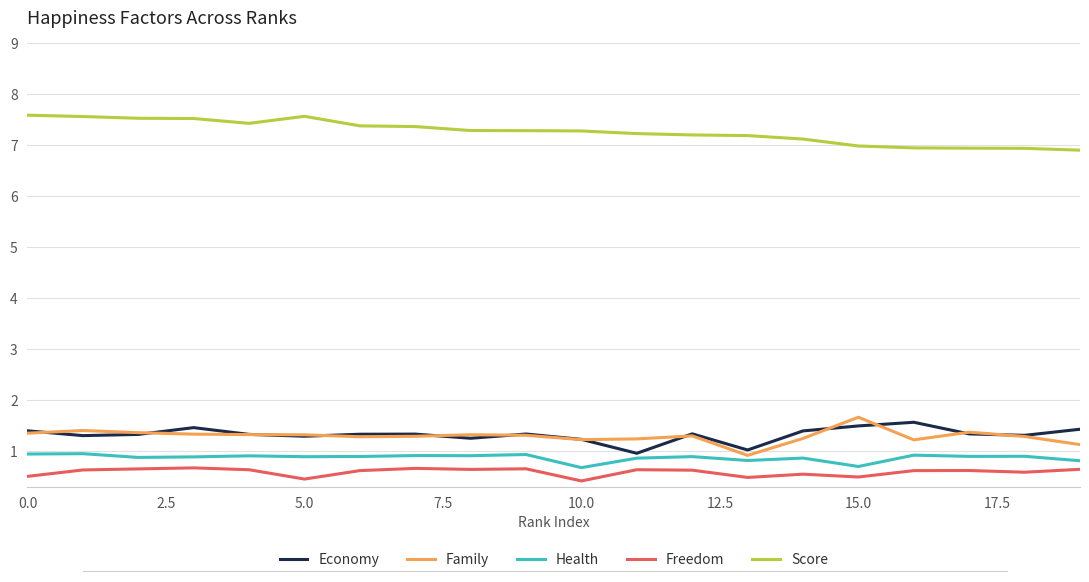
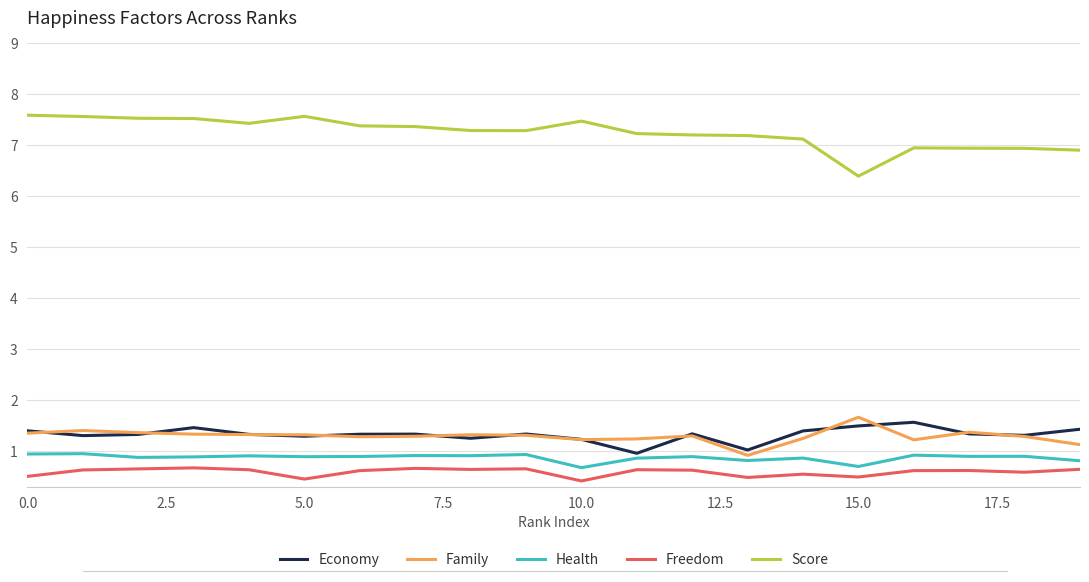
  {
    "Economy": {
      "15.0": 1.5
    },
    "Family": {
      "15.0": 1.7
    },
    "Health": {
      "0.0": 0.9,
      "5.0": 0.9,
      "10.0": 0.7,
      "15.0": 0.7
    },
    "Freedom": {
      "0.0": 0.5,
      "5.0": 0.5,
      "10.0": 0.4,
      "15.0": 0.5
    },
    "Score": {
      "0.0": 7.6,
      "5.0": 7.6,
-     "10.0": 7.3,
-     "15.0": 7.0
+     "10.0": 7.5,
+     "15.0": 6.4
    }
  }
